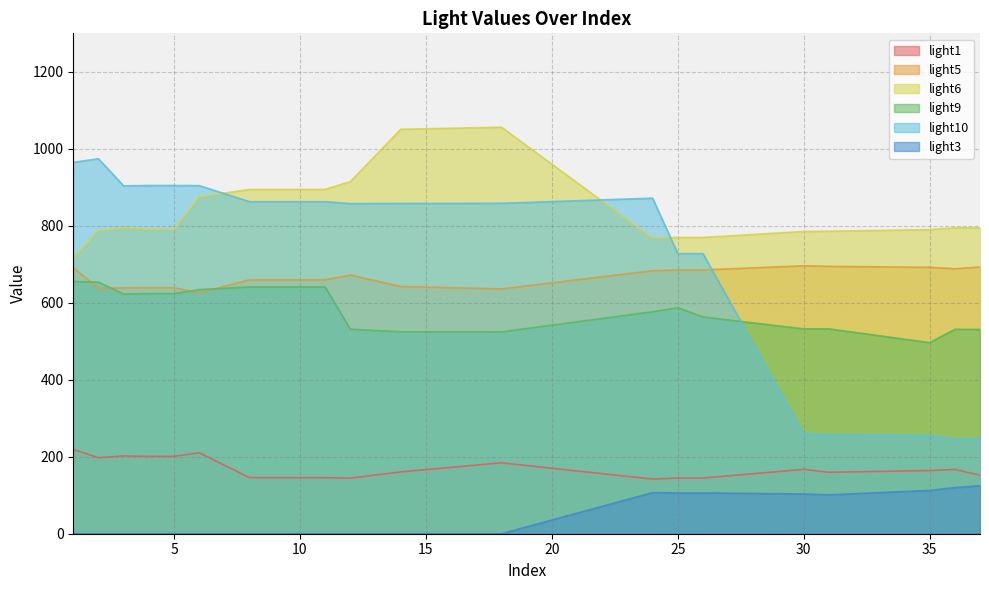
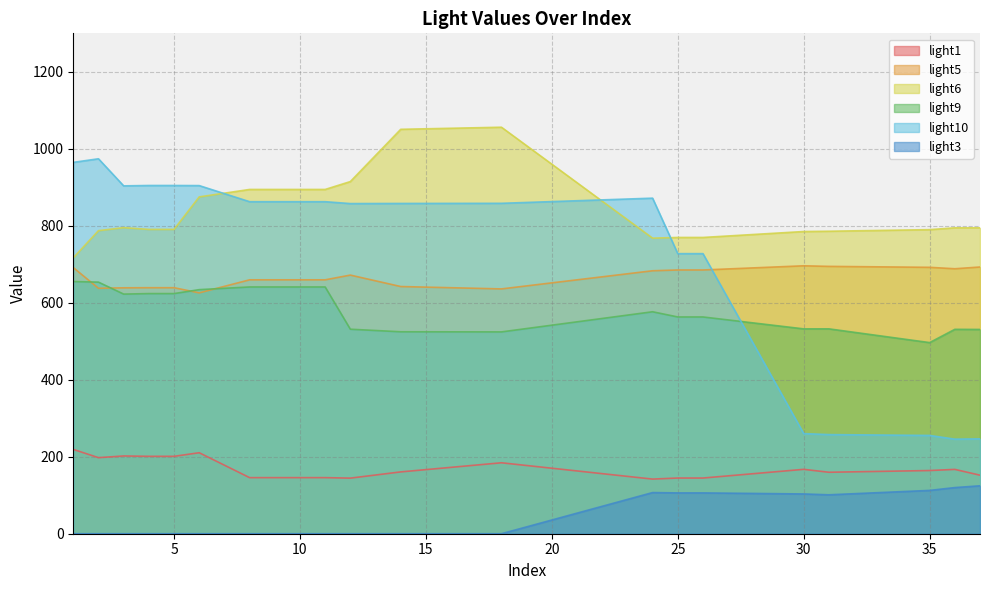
  {
    "light9": {
      "5": 620,
-     "25": 590,
+     "25": 560,
      "30": 530,
      "35": 500
    }
  }
